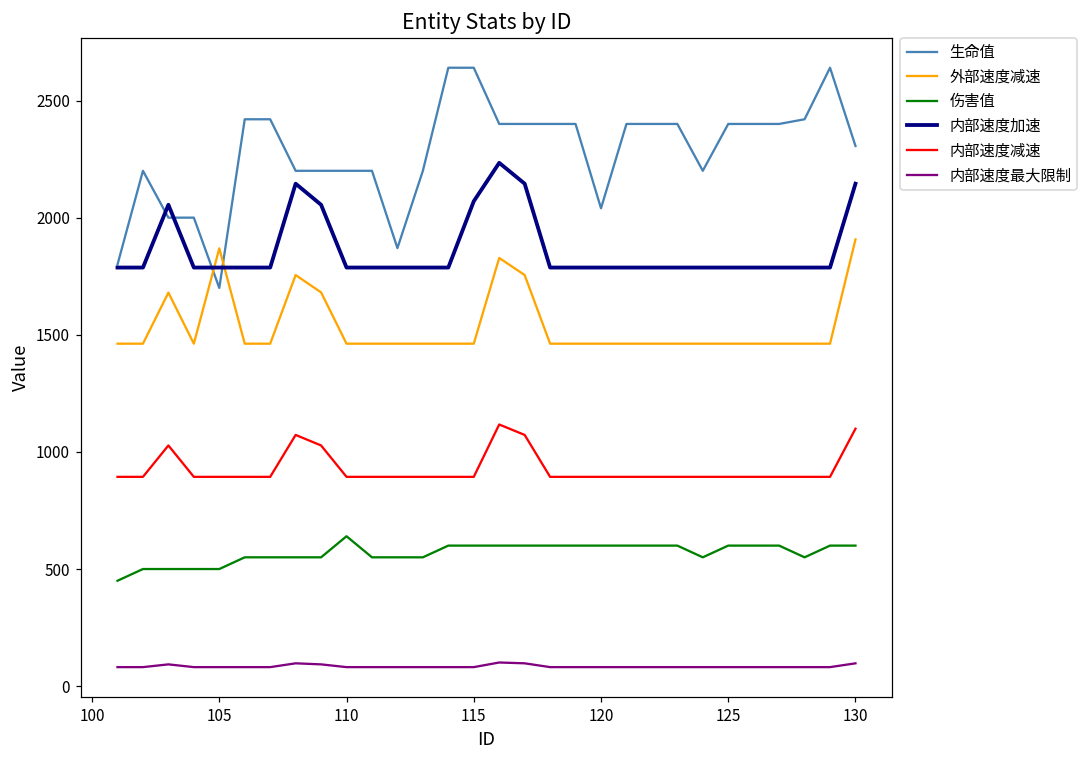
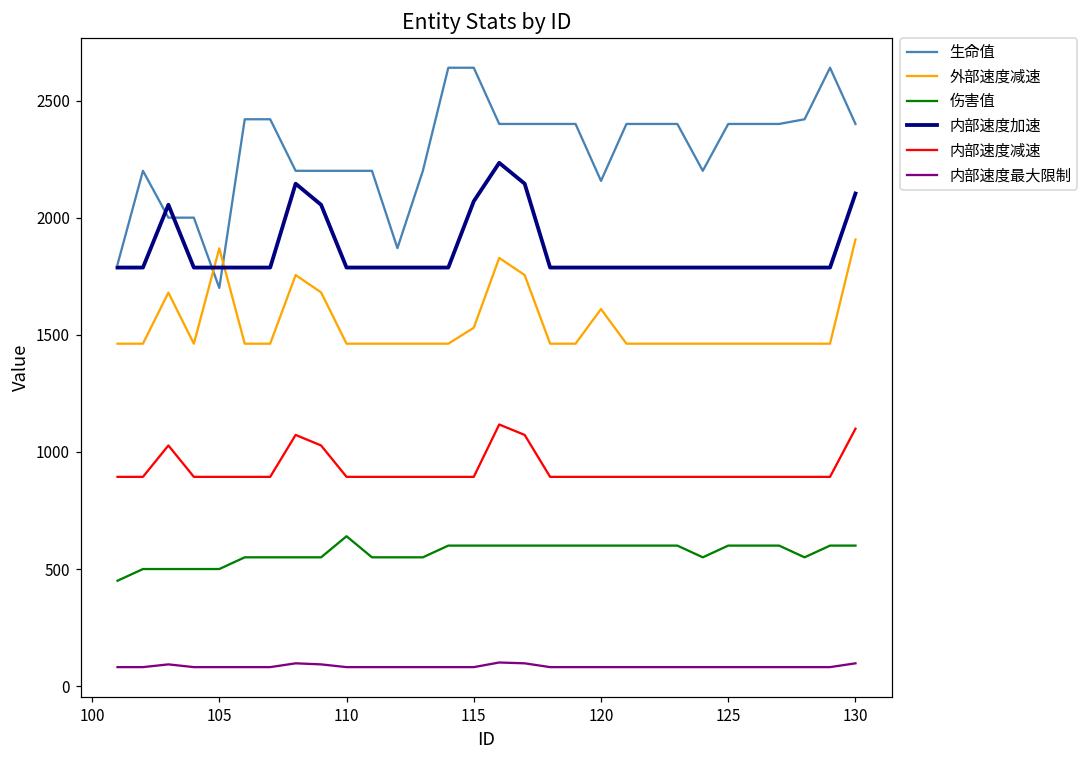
  {
    "生命值": {
      "105": 1700,
      "110": 2200,
      "115": 2640,
-     "120": 2040,
+     "120": 2160,
      "125": 2400,
-     "130": 2310
+     "130": 2400
    },
    "外部速度减速": {
      "105": 1870,
      "110": 1460,
-     "115": 1460,
-     "120": 1460,
+     "115": 1530,
+     "120": 1610,
      "125": 1460,
      "130": 1910
    },
    "伤害值": {
      "105": 500,
      "110": 640,
      "115": 600,
      "120": 600,
      "125": 600,
      "130": 600
    },
    "内部速度加速": {
      "105": 1790,
      "110": 1790,
      "115": 2070,
      "120": 1790,
      "125": 1790,
-     "130": 2150
+     "130": 2100
    },
    "内部速度减速": {
      "105": 890,
      "110": 890,
      "115": 890,
      "120": 890,
      "125": 890,
      "130": 1100
    },
    "内部速度最大限制": {
      "105": 80,
      "110": 80,
      "115": 80,
      "120": 80,
      "125": 80,
      "130": 100
    }
  }
